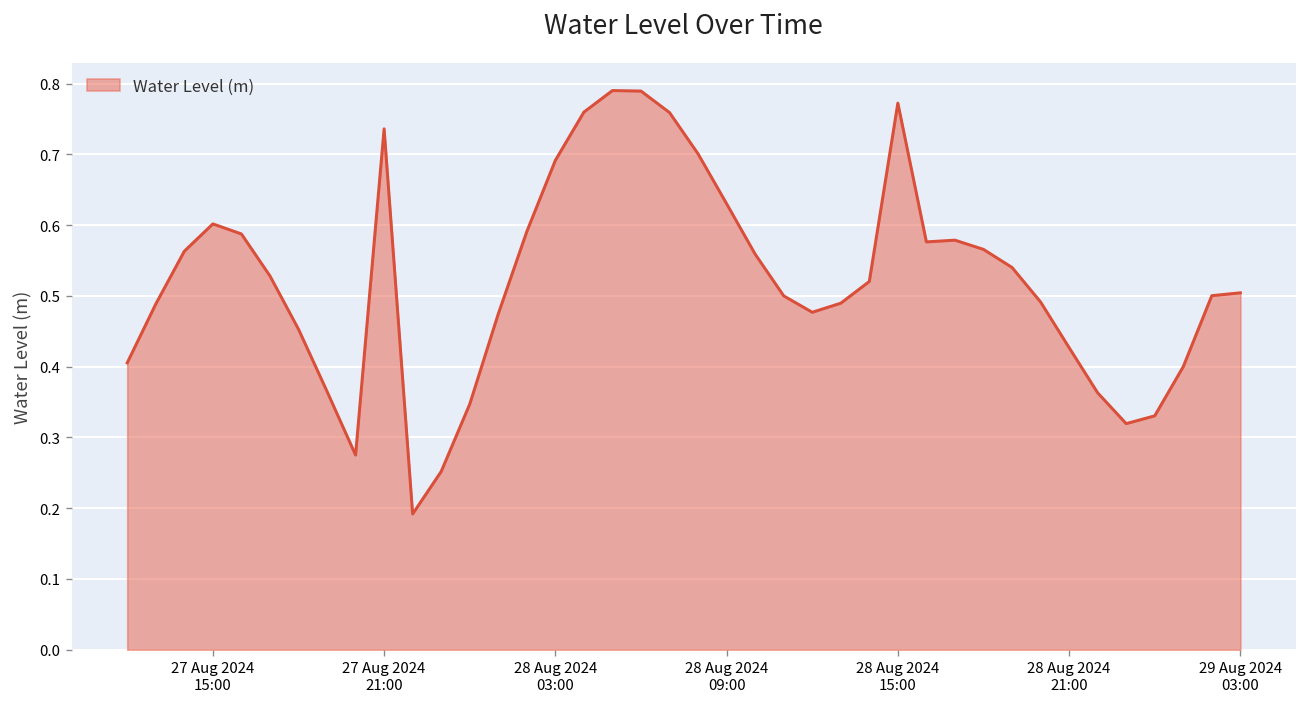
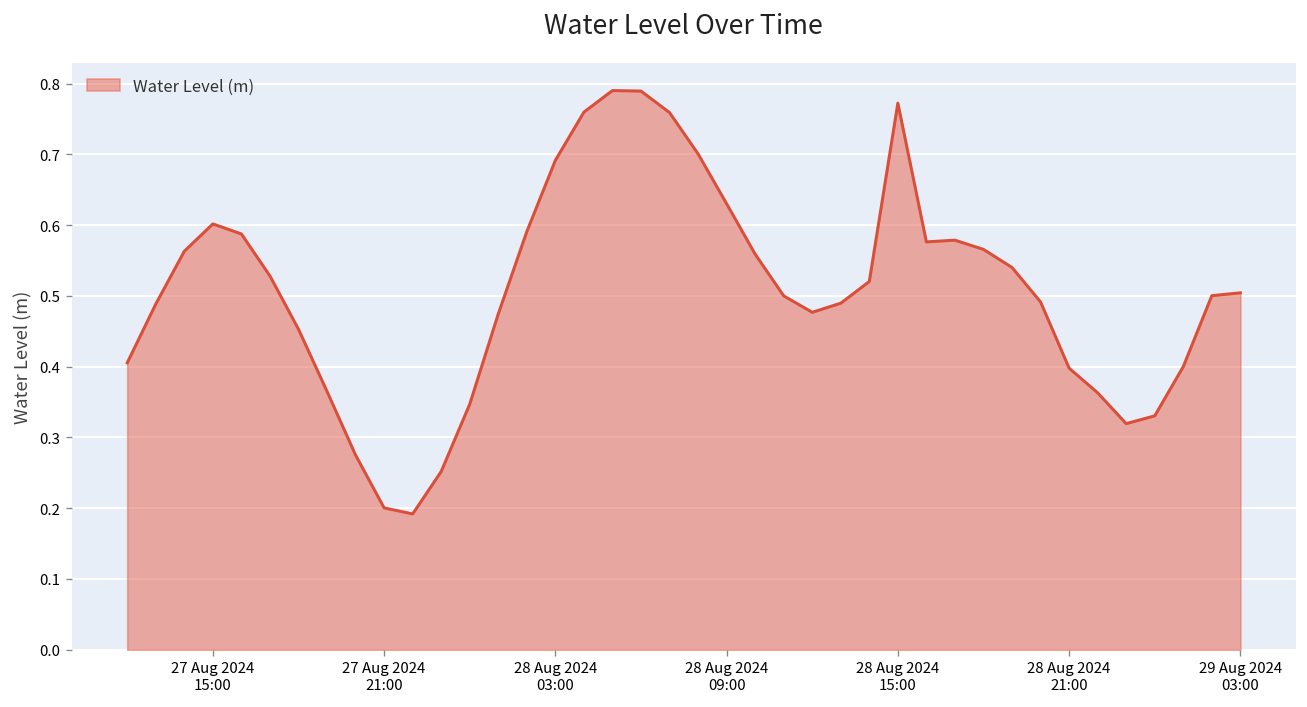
  {
    "27 Aug 2024 15:00": 0.60,
-   "27 Aug 2024 21:00": 0.74,
+   "27 Aug 2024 21:00": 0.20,
    "28 Aug 2024 03:00": 0.69,
    "28 Aug 2024 09:00": 0.63,
    "28 Aug 2024 15:00": 0.77,
-   "28 Aug 2024 21:00": 0.43,
+   "28 Aug 2024 21:00": 0.40,
    "29 Aug 2024 03:00": 0.50
  }
